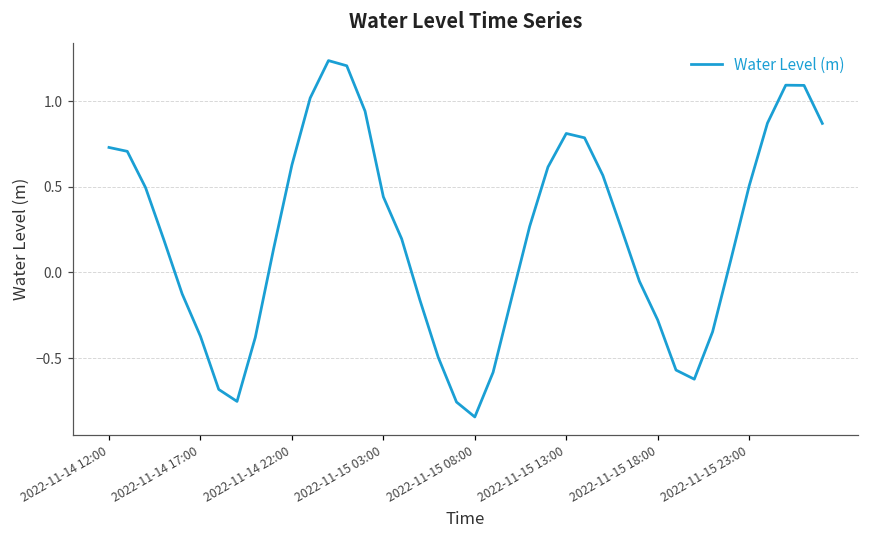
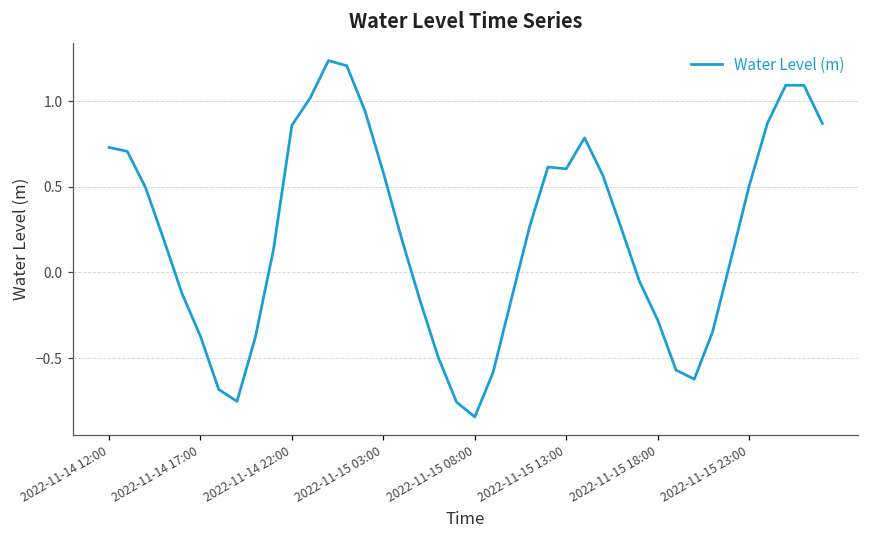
  {
    "2022-11-14 12:00": 0.73,
    "2022-11-14 17:00": -0.37,
-   "2022-11-14 22:00": 0.63,
-   "2022-11-15 03:00": 0.44,
+   "2022-11-14 22:00": 0.86,
+   "2022-11-15 03:00": 0.58,
    "2022-11-15 08:00": -0.84,
-   "2022-11-15 13:00": 0.81,
+   "2022-11-15 13:00": 0.60,
    "2022-11-15 18:00": -0.28,
    "2022-11-15 23:00": 0.50
  }
